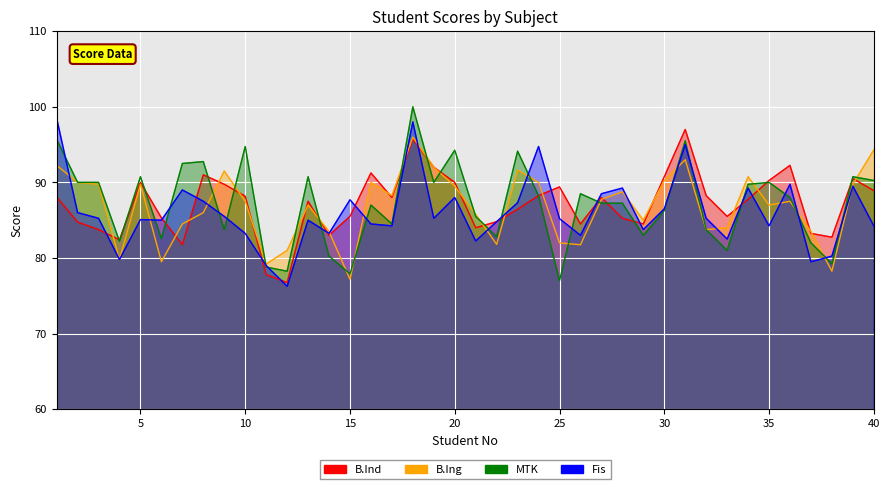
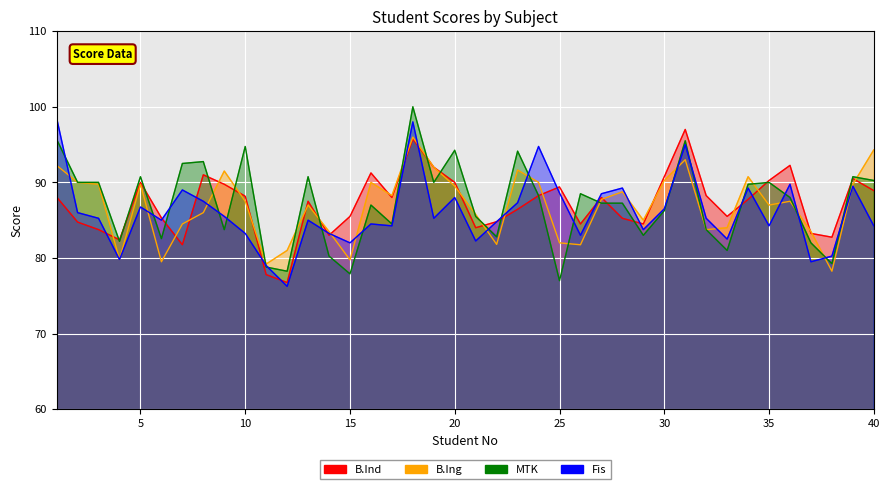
  {
    "B.Ind": {
      "10": 88,
      "15": 86,
      "20": 90,
      "25": 89,
      "30": 91,
      "40": 89
    },
    "B.Ing": {
      "10": 88,
-     "15": 77,
+     "15": 80,
      "20": 90,
      "25": 82,
      "30": 90,
      "35": 87,
      "40": 94
    },
    "MTK": {
      "5": 91,
      "10": 95,
      "15": 78,
      "20": 94,
      "25": 77,
      "40": 90
    },
    "Fis": {
-     "5": 85,
+     "5": 87,
      "10": 83,
-     "15": 88,
+     "15": 82,
      "20": 88,
-     "25": 85,
+     "25": 89,
      "35": 84,
      "40": 84
    }
  }
